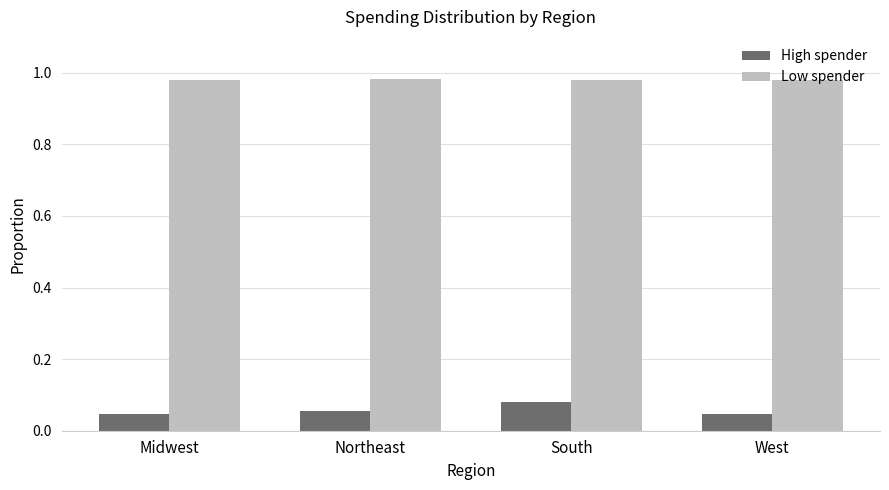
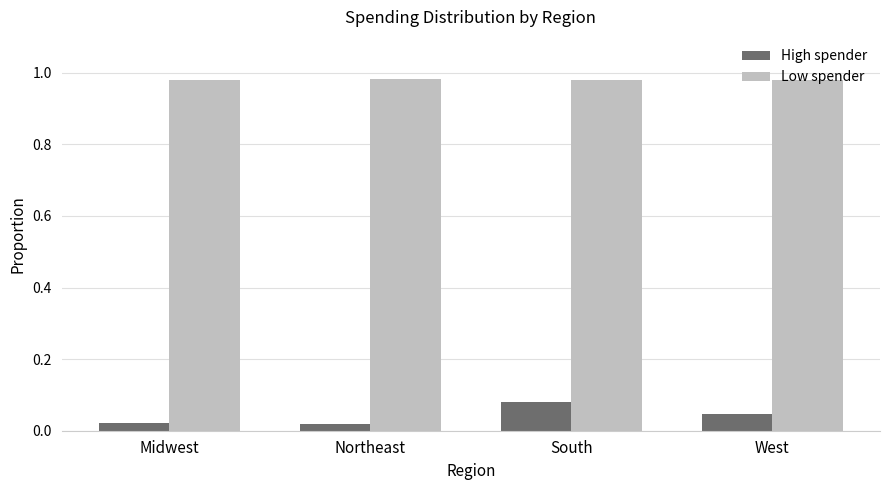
  {
    "High spender": {
-     "Midwest": 0.05,
-     "Northeast": 0.06,
+     "Midwest": 0.02,
+     "Northeast": 0.02,
      "South": 0.08,
      "West": 0.05
    },
    "Low spender": {
      "Midwest": 0.98,
      "Northeast": 0.98,
      "South": 0.98,
      "West": 0.98
    }
  }
